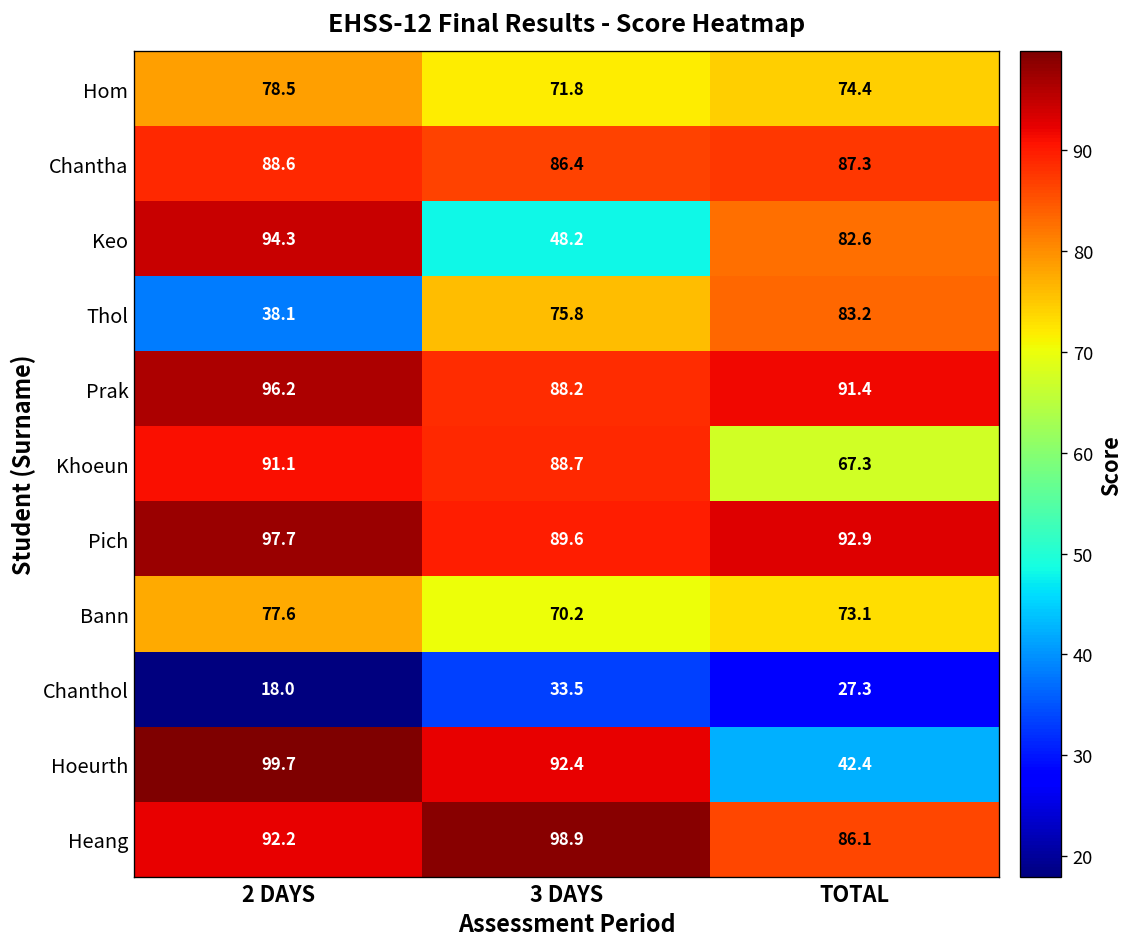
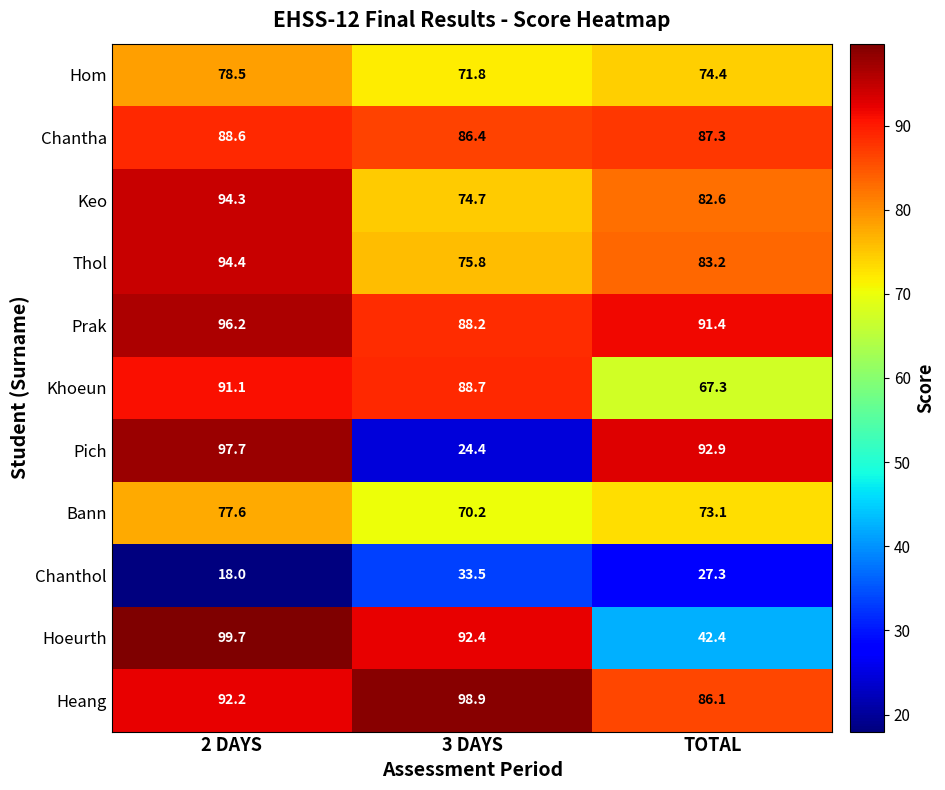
  {
    "Hom": {
      "2 DAYS": 78.5,
      "3 DAYS": 71.8,
      "TOTAL": 74.4
    },
    "Chantha": {
      "2 DAYS": 88.6,
      "3 DAYS": 86.4,
      "TOTAL": 87.3
    },
    "Keo": {
      "2 DAYS": 94.3,
-     "3 DAYS": 48.2,
+     "3 DAYS": 74.7,
      "TOTAL": 82.6
    },
    "Thol": {
-     "2 DAYS": 38.1,
+     "2 DAYS": 94.4,
      "3 DAYS": 75.8,
      "TOTAL": 83.2
    },
    "Prak": {
      "2 DAYS": 96.2,
      "3 DAYS": 88.2,
      "TOTAL": 91.4
    },
    "Khoeun": {
      "2 DAYS": 91.1,
      "3 DAYS": 88.7,
      "TOTAL": 67.3
    },
    "Pich": {
      "2 DAYS": 97.7,
-     "3 DAYS": 89.6,
+     "3 DAYS": 24.4,
      "TOTAL": 92.9
    },
    "Bann": {
      "2 DAYS": 77.6,
      "3 DAYS": 70.2,
      "TOTAL": 73.1
    },
    "Chanthol": {
      "2 DAYS": 18.0,
      "3 DAYS": 33.5,
      "TOTAL": 27.3
    },
    "Hoeurth": {
      "2 DAYS": 99.7,
      "3 DAYS": 92.4,
      "TOTAL": 42.4
    },
    "Heang": {
      "2 DAYS": 92.2,
      "3 DAYS": 98.9,
      "TOTAL": 86.1
    }
  }
